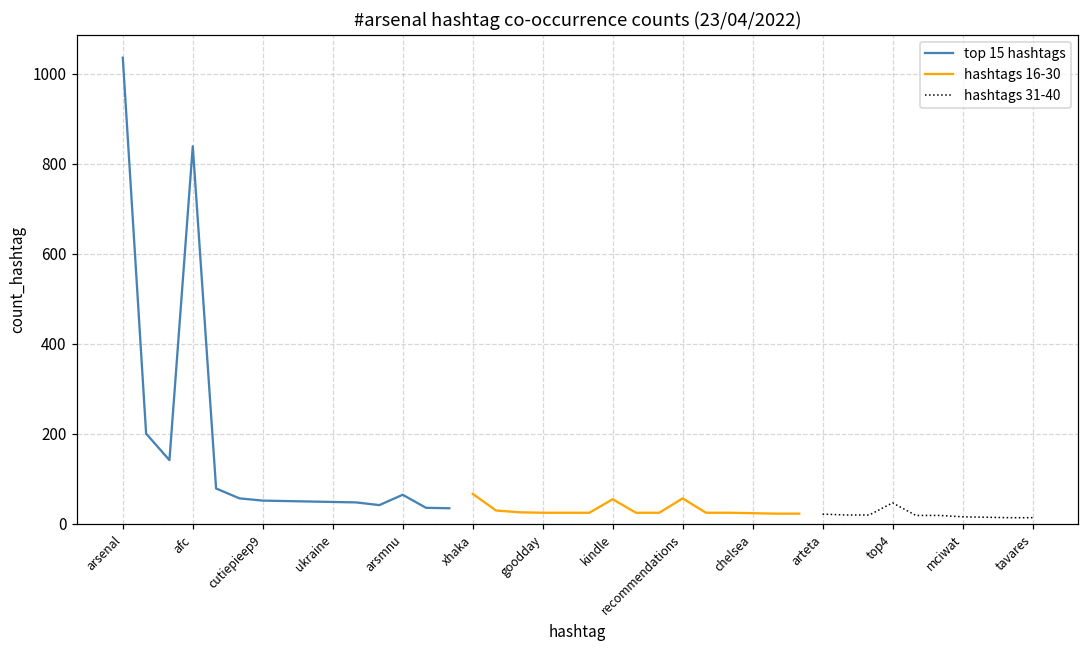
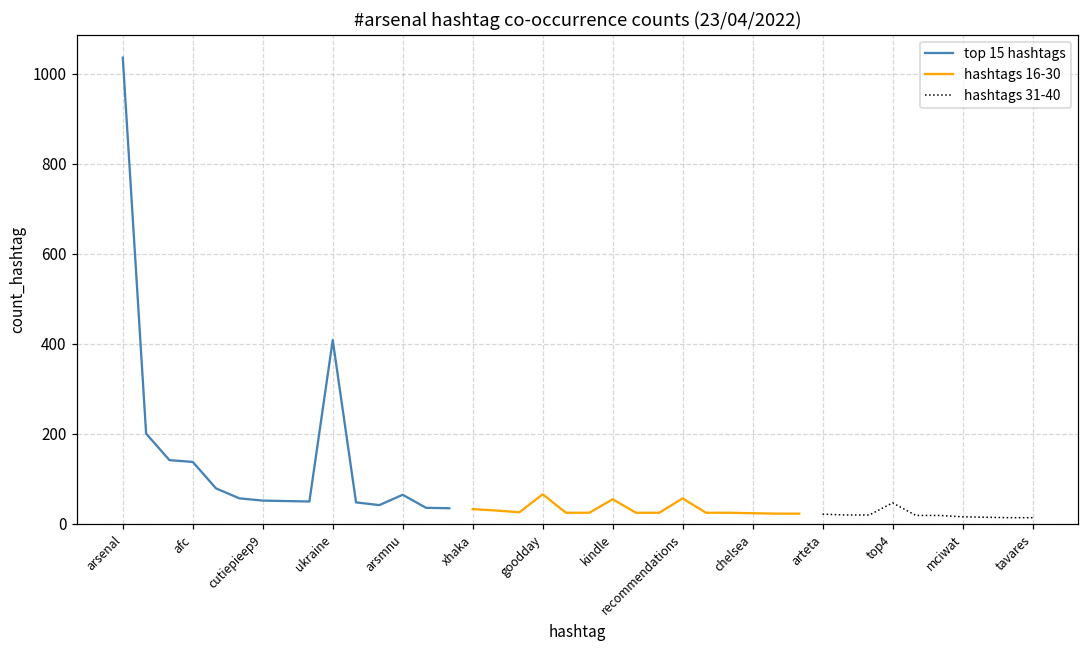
  {
    "top 15 hashtags": {
      "arsenal": 1040,
-     "afc": 840,
+     "afc": 140,
      "cutiepieep9": 50,
-     "ukraine": 50,
+     "ukraine": 410,
      "arsmnu": 60
    },
    "hashtags 16-30": {
-     "xhaka": 70,
-     "goodday": 20,
+     "xhaka": 30,
+     "goodday": 70,
      "kindle": 50,
      "recommendations": 60,
      "chelsea": 20
    },
    "hashtags 31-40": {
      "arteta": 20,
      "top4": 50,
      "mciwat": 20,
      "tavares": 10
    }
  }
